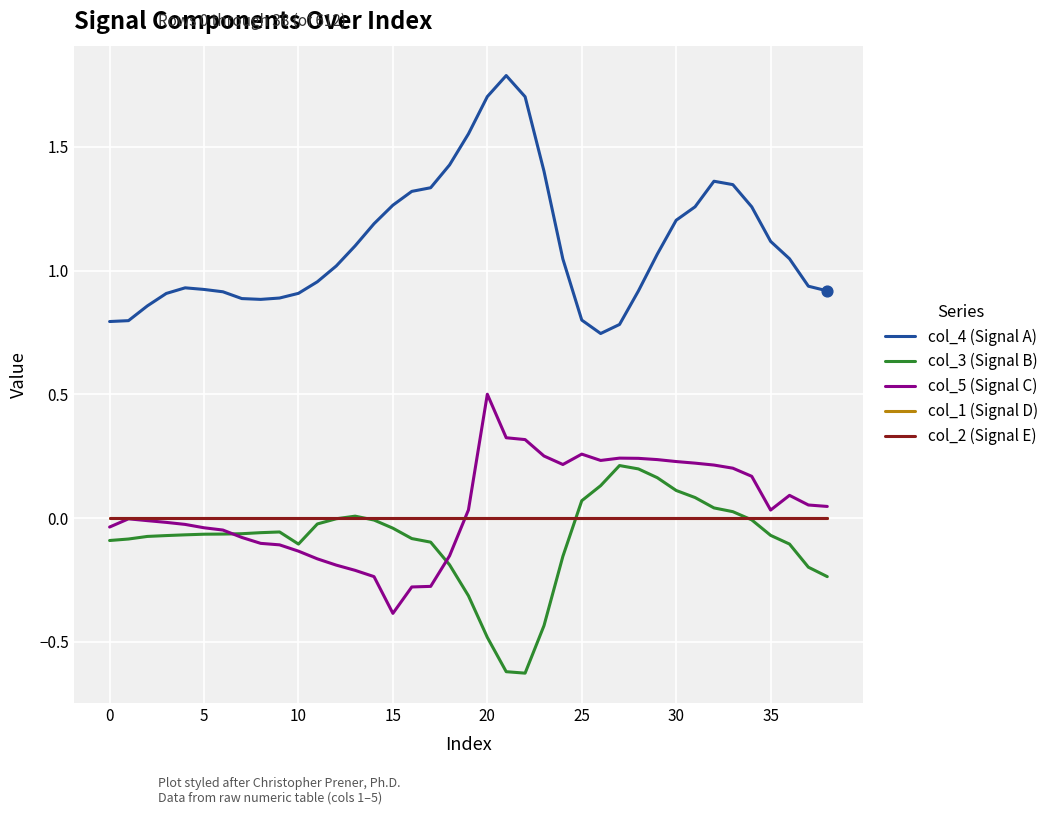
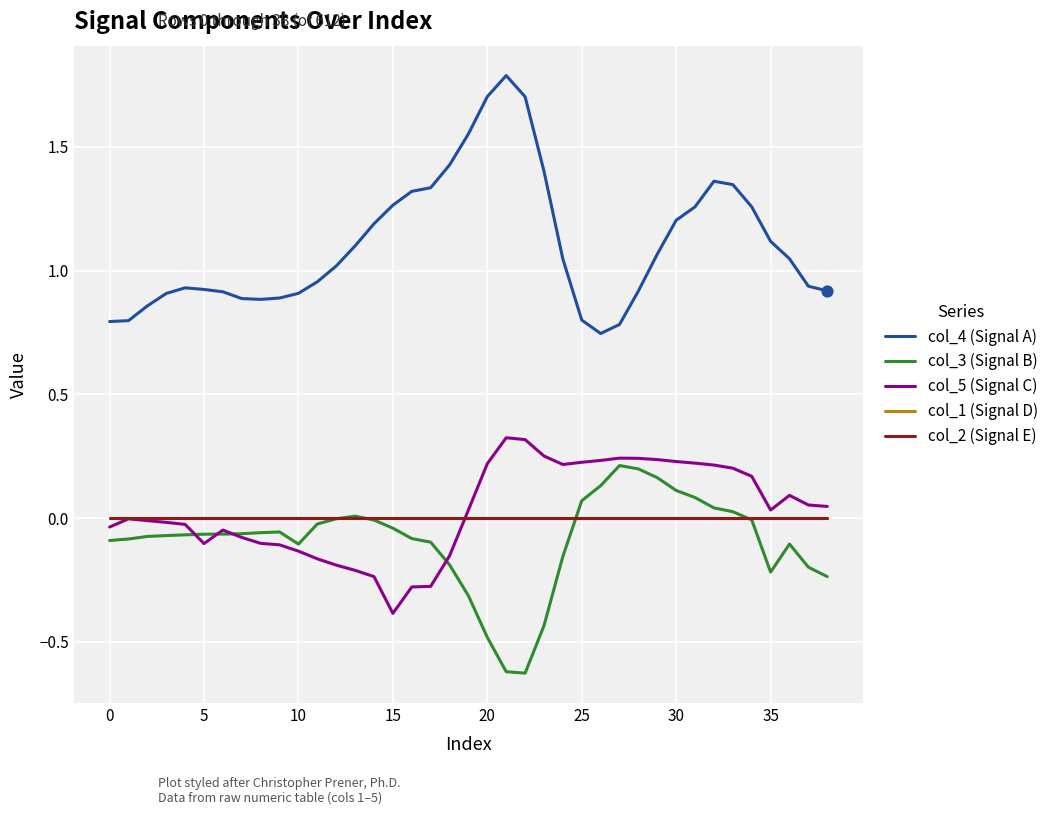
  {
    "col_3 (Signal B)": {
      "0": -0.09,
      "5": -0.07,
      "10": -0.11,
      "15": -0.04,
      "20": -0.48,
      "25": 0.07,
      "30": 0.11,
-     "35": -0.07
+     "35": -0.22
    },
    "col_5 (Signal C)": {
      "0": -0.04,
-     "5": -0.04,
+     "5": -0.10,
      "10": -0.13,
      "15": -0.39,
-     "20": 0.50,
-     "25": 0.26,
+     "20": 0.22,
+     "25": 0.23,
      "30": 0.23,
      "35": 0.03
    },
    "col_2 (Signal E)": {
      "0": 0.00,
      "5": 0.00,
      "10": 0.00,
      "15": 0.00,
      "20": 0.00,
      "25": 0.00,
      "30": 0.00,
      "35": 0.00
    }
  }
